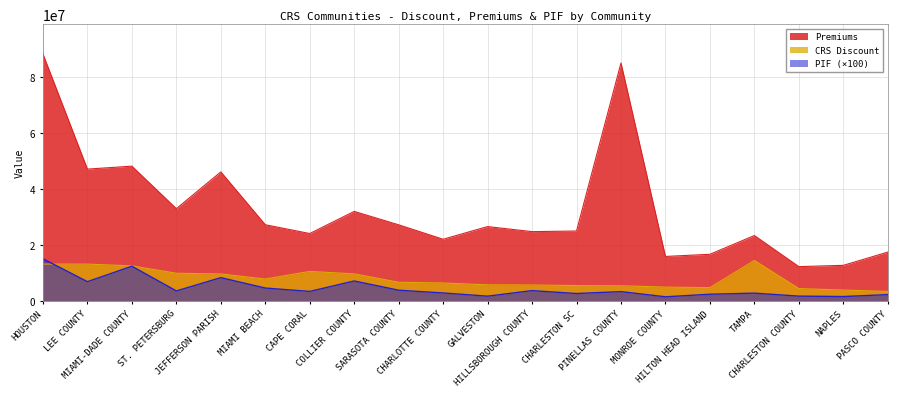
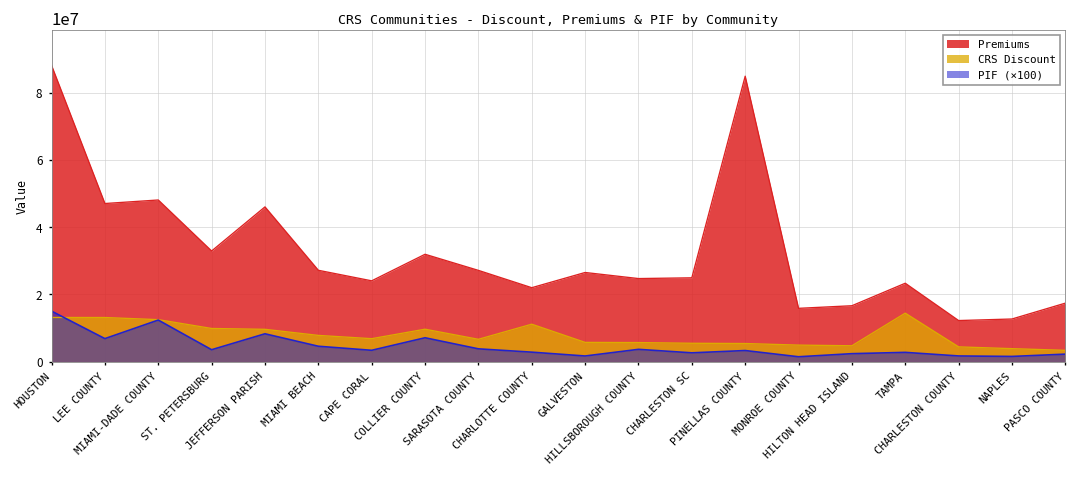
  {
    "Premiums": {
      "HOUSTON": 88000000,
      "LEE COUNTY": 47000000,
      "MIAMI-DADE COUNTY": 48000000,
      "ST. PETERSBURG": 33000000,
      "JEFFERSON PARISH": 46000000,
      "MIAMI BEACH": 27000000,
      "CAPE CORAL": 24000000,
      "COLLIER COUNTY": 32000000,
      "SARASOTA COUNTY": 27000000,
      "CHARLOTTE COUNTY": 22000000,
      "GALVESTON": 27000000,
      "HILLSBOROUGH COUNTY": 25000000,
      "CHARLESTON SC": 25000000,
      "PINELLAS COUNTY": 85000000,
      "MONROE COUNTY": 16000000,
      "HILTON HEAD ISLAND": 17000000,
      "TAMPA": 23000000,
      "CHARLESTON COUNTY": 12000000,
      "NAPLES": 13000000,
      "PASCO COUNTY": 17000000
    },
    "CRS Discount": {
      "HOUSTON": 13000000,
      "LEE COUNTY": 13000000,
      "ST. PETERSBURG": 10000000,
      "JEFFERSON PARISH": 10000000,
      "MIAMI BEACH": 8000000,
-     "CAPE CORAL": 10000000,
+     "CAPE CORAL": 7000000,
      "COLLIER COUNTY": 10000000,
      "SARASOTA COUNTY": 7000000,
-     "CHARLOTTE COUNTY": 6000000,
+     "CHARLOTTE COUNTY": 11000000,
      "GALVESTON": 6000000,
      "HILLSBOROUGH COUNTY": 6000000,
      "CHARLESTON SC": 5000000,
      "PINELLAS COUNTY": 5000000,
      "MONROE COUNTY": 5000000,
      "HILTON HEAD ISLAND": 5000000,
      "TAMPA": 14000000,
      "CHARLESTON COUNTY": 4000000,
      "NAPLES": 4000000,
      "PASCO COUNTY": 3000000
    },
    "PIF (×100)": {
      "HOUSTON": 15000000,
      "LEE COUNTY": 7000000,
      "ST. PETERSBURG": 4000000,
      "JEFFERSON PARISH": 8000000,
      "MIAMI BEACH": 5000000,
      "CAPE CORAL": 3000000,
      "COLLIER COUNTY": 7000000,
      "SARASOTA COUNTY": 4000000,
      "CHARLOTTE COUNTY": 3000000,
      "GALVESTON": 2000000,
      "HILLSBOROUGH COUNTY": 4000000,
      "CHARLESTON SC": 3000000,
      "PINELLAS COUNTY": 3000000,
      "MONROE COUNTY": 1000000,
      "HILTON HEAD ISLAND": 2000000,
      "TAMPA": 3000000,
      "CHARLESTON COUNTY": 2000000,
      "NAPLES": 2000000,
      "PASCO COUNTY": 2000000
    }
  }
